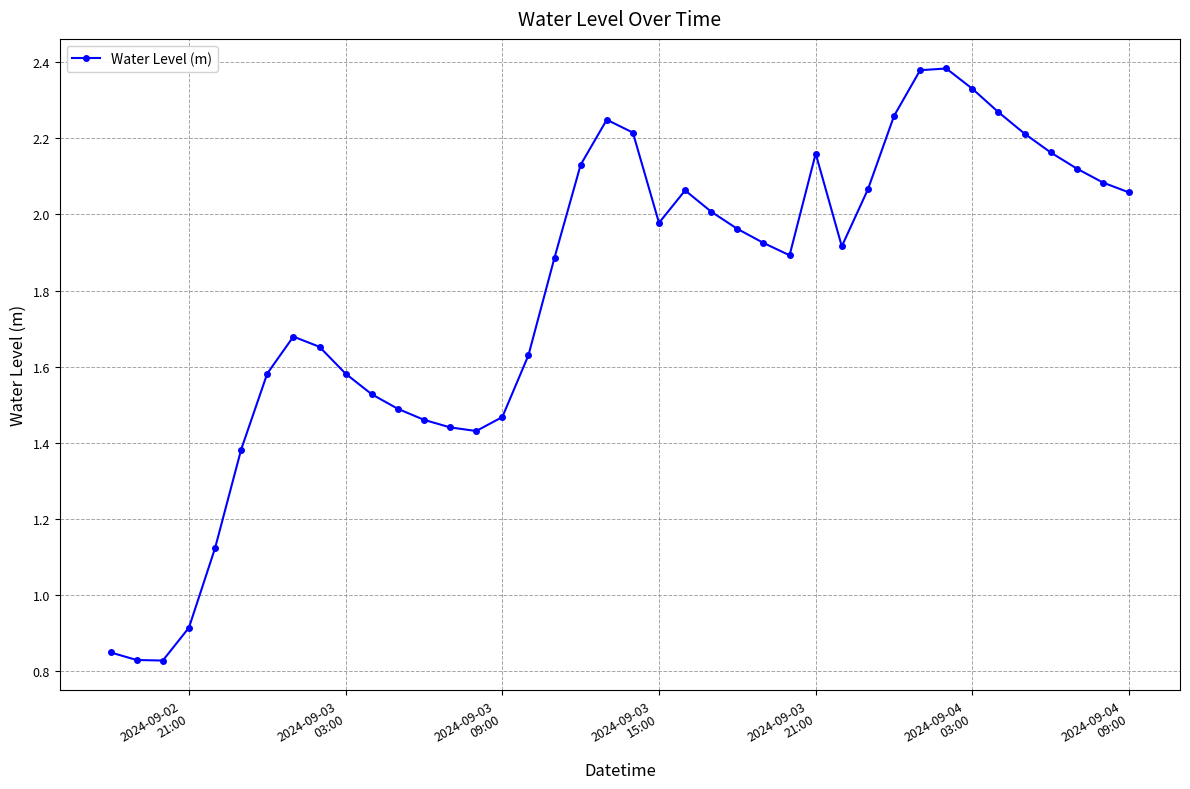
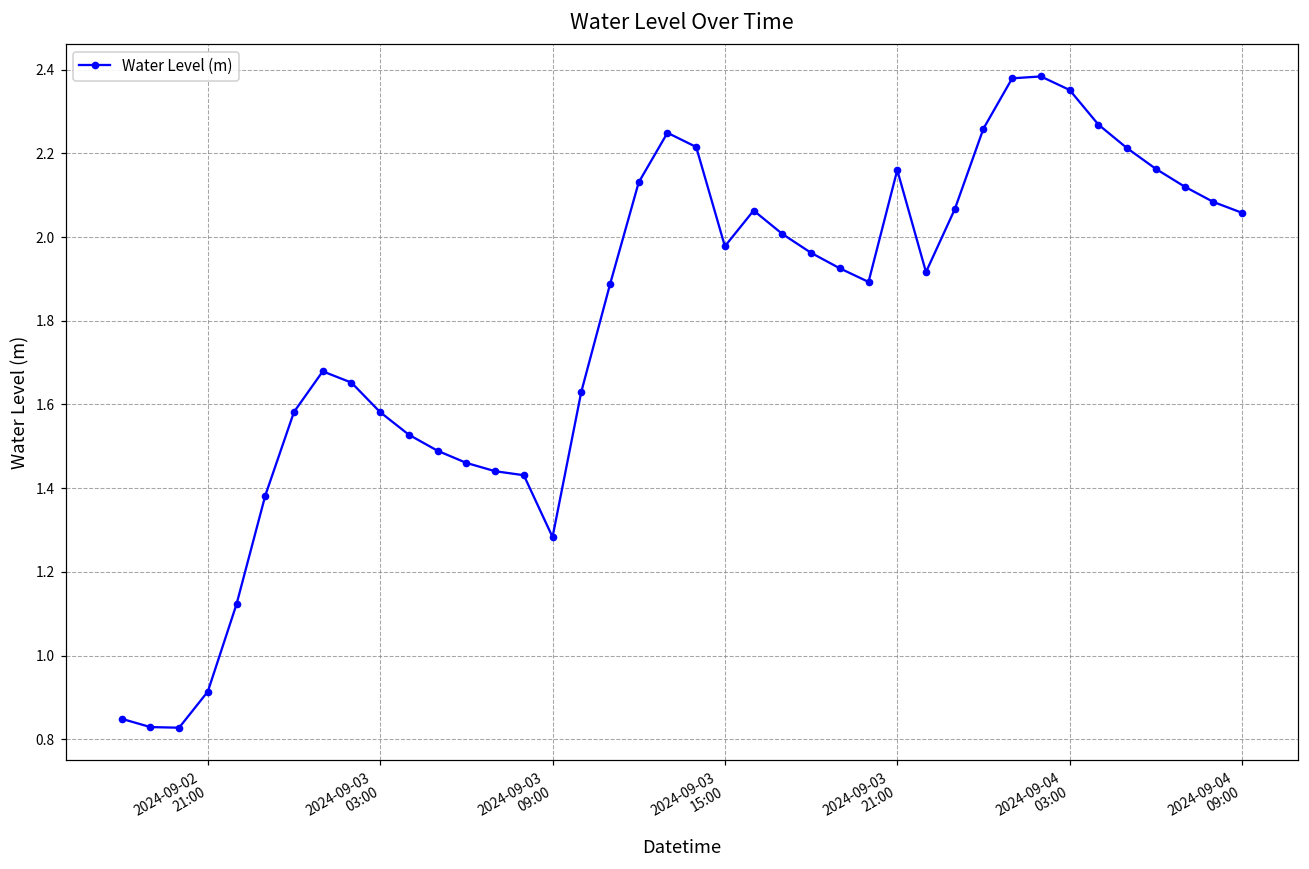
  {
    "2024-09-02 21:00": 0.91,
    "2024-09-03 03:00": 1.58,
-   "2024-09-03 09:00": 1.47,
+   "2024-09-03 09:00": 1.28,
    "2024-09-03 15:00": 1.98,
    "2024-09-03 21:00": 2.16,
-   "2024-09-04 03:00": 2.33,
+   "2024-09-04 03:00": 2.35,
    "2024-09-04 09:00": 2.06
  }
